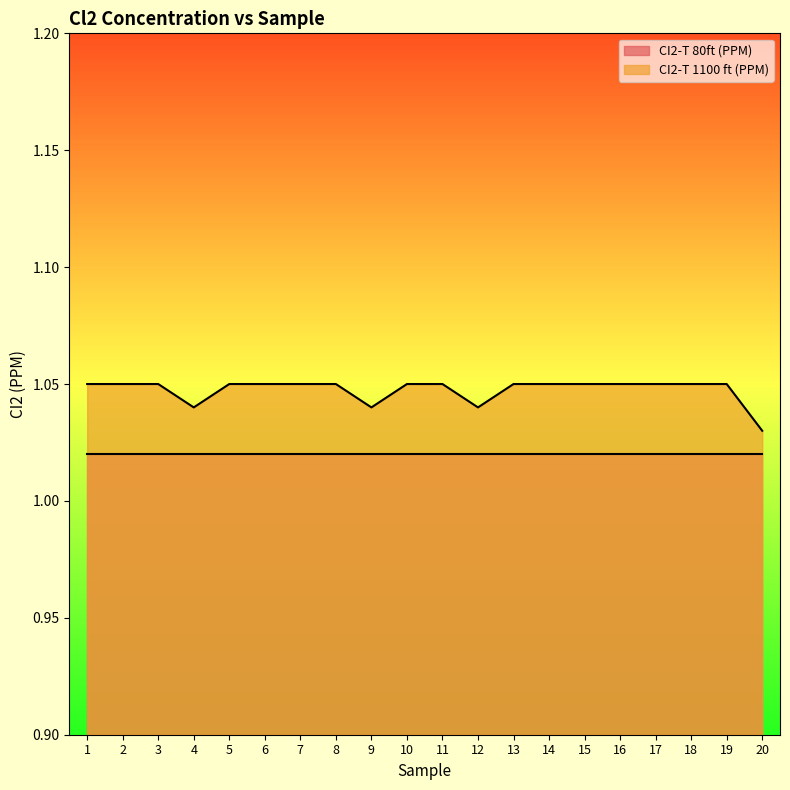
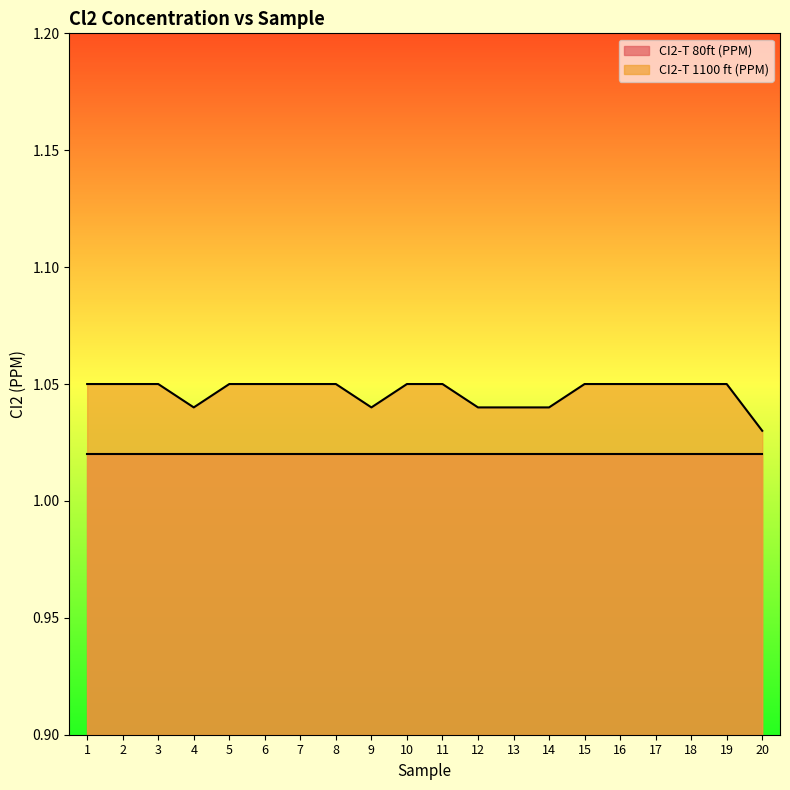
  {
    "CI2-T 80ft (PPM)": {
      "1": 1.02,
      "2": 1.02,
      "3": 1.02,
      "4": 1.02,
      "5": 1.02,
      "6": 1.02,
      "7": 1.02,
      "8": 1.02,
      "9": 1.02,
      "10": 1.02,
      "11": 1.02,
      "12": 1.02,
      "13": 1.02,
      "14": 1.02,
      "15": 1.02,
      "16": 1.02,
      "17": 1.02,
      "18": 1.02,
      "19": 1.02,
      "20": 1.02
    },
    "CI2-T 1100 ft (PPM)": {
      "1": 1.05,
      "2": 1.05,
      "3": 1.05,
      "4": 1.04,
      "5": 1.05,
      "6": 1.05,
      "7": 1.05,
      "8": 1.05,
      "9": 1.04,
      "10": 1.05,
      "11": 1.05,
      "12": 1.04,
-     "13": 1.05,
-     "14": 1.05,
+     "13": 1.04,
+     "14": 1.04,
      "15": 1.05,
      "16": 1.05,
      "17": 1.05,
      "18": 1.05,
      "19": 1.05,
      "20": 1.03
    }
  }
